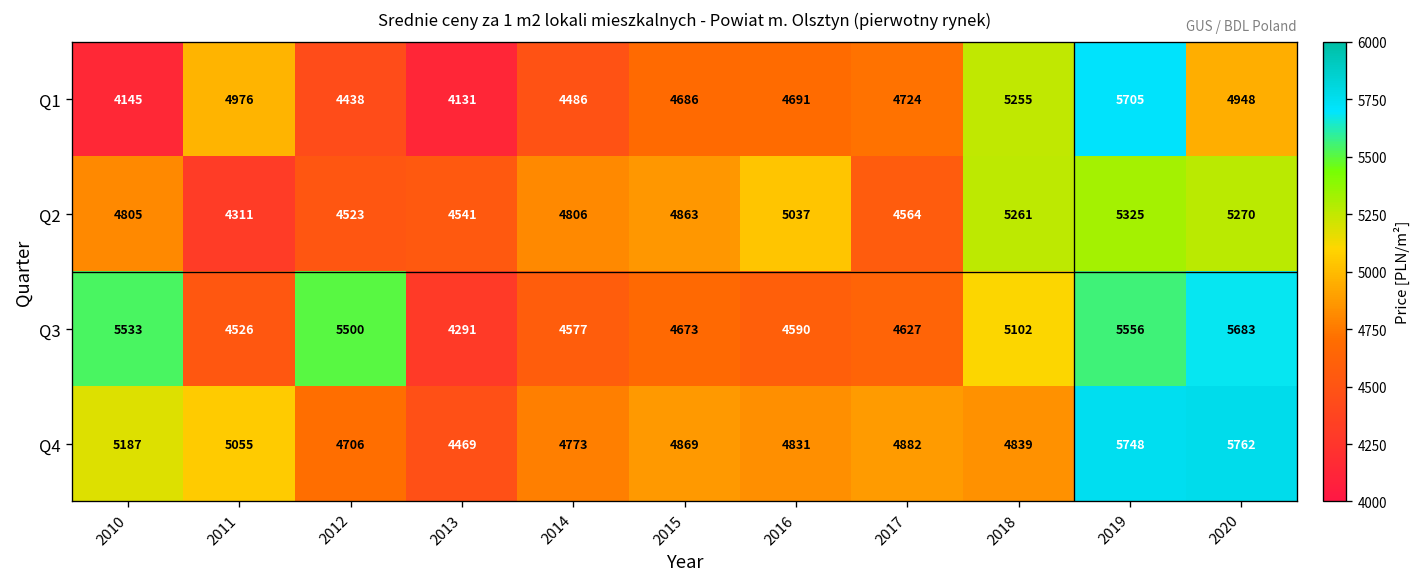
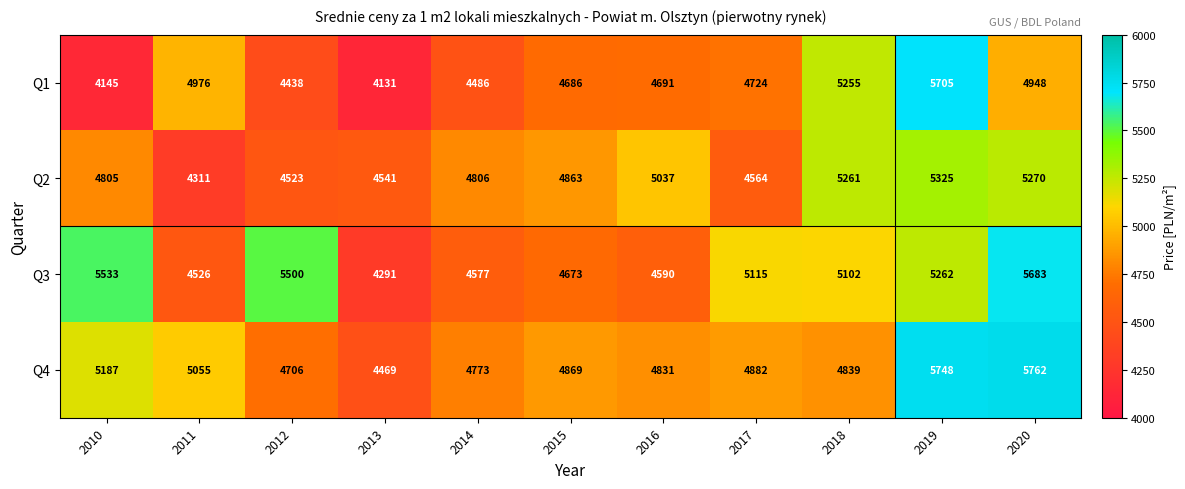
  {
    "Q1": {
      "2010": 4145,
      "2011": 4976,
      "2012": 4438,
      "2013": 4131,
      "2014": 4486,
      "2015": 4686,
      "2016": 4691,
      "2017": 4724,
      "2018": 5255,
      "2019": 5705,
      "2020": 4948
    },
    "Q2": {
      "2010": 4805,
      "2011": 4311,
      "2012": 4523,
      "2013": 4541,
      "2014": 4806,
      "2015": 4863,
      "2016": 5037,
      "2017": 4564,
      "2018": 5261,
      "2019": 5325,
      "2020": 5270
    },
    "Q3": {
      "2010": 5533,
      "2011": 4526,
      "2012": 5500,
      "2013": 4291,
      "2014": 4577,
      "2015": 4673,
      "2016": 4590,
-     "2017": 4627,
+     "2017": 5115,
      "2018": 5102,
-     "2019": 5556,
+     "2019": 5262,
      "2020": 5683
    },
    "Q4": {
      "2010": 5187,
      "2011": 5055,
      "2012": 4706,
      "2013": 4469,
      "2014": 4773,
      "2015": 4869,
      "2016": 4831,
      "2017": 4882,
      "2018": 4839,
      "2019": 5748,
      "2020": 5762
    }
  }
